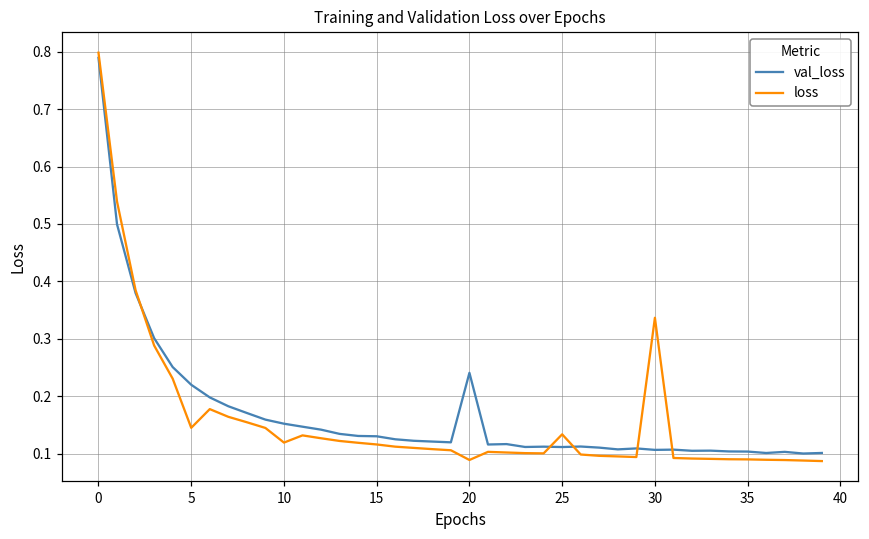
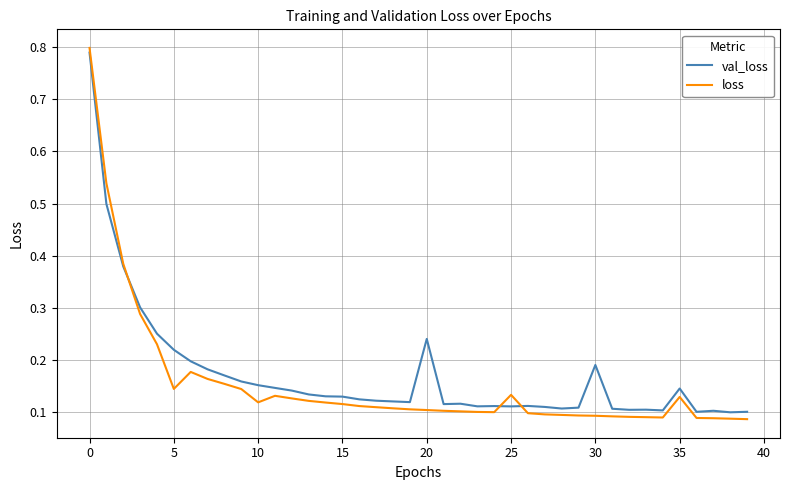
  {
    "val_loss": {
      "0": 0.79,
      "5": 0.22,
      "10": 0.15,
      "15": 0.13,
      "20": 0.24,
      "25": 0.11,
-     "30": 0.11,
-     "35": 0.10
+     "30": 0.19,
+     "35": 0.15
    },
    "loss": {
      "0": 0.80,
      "5": 0.15,
      "10": 0.12,
      "15": 0.12,
-     "20": 0.09,
+     "20": 0.10,
      "25": 0.13,
-     "30": 0.34,
-     "35": 0.09
+     "30": 0.09,
+     "35": 0.13
    }
  }
